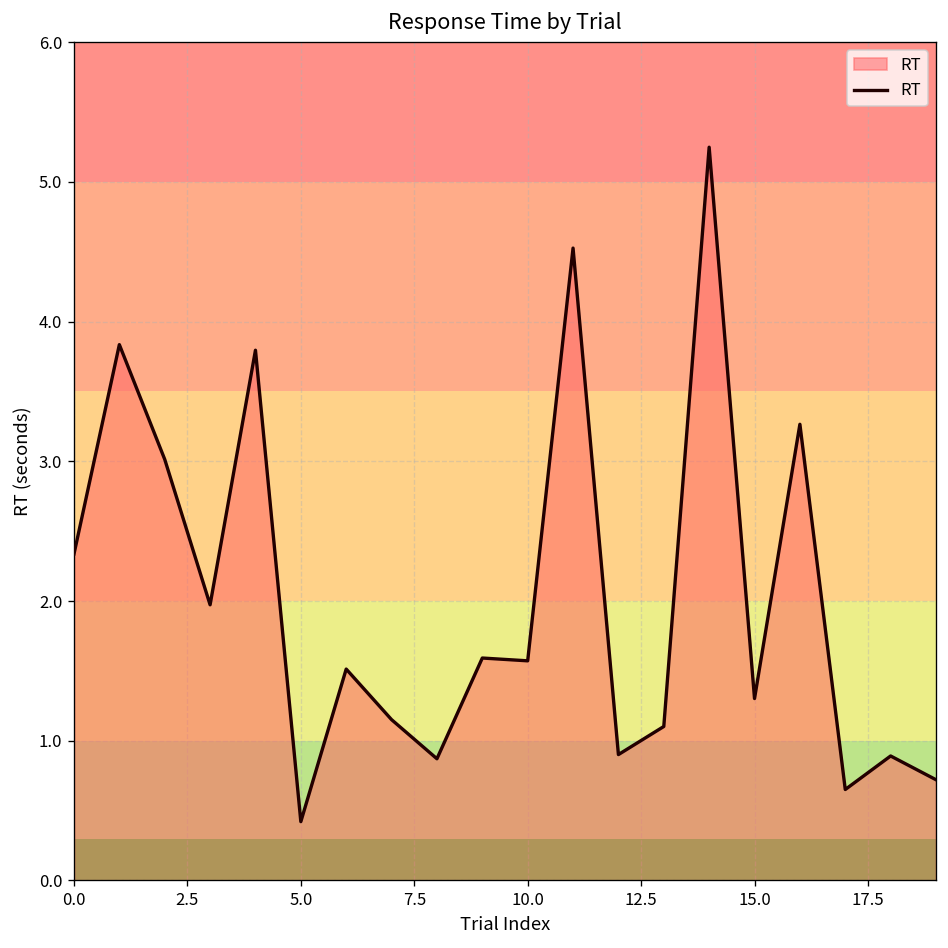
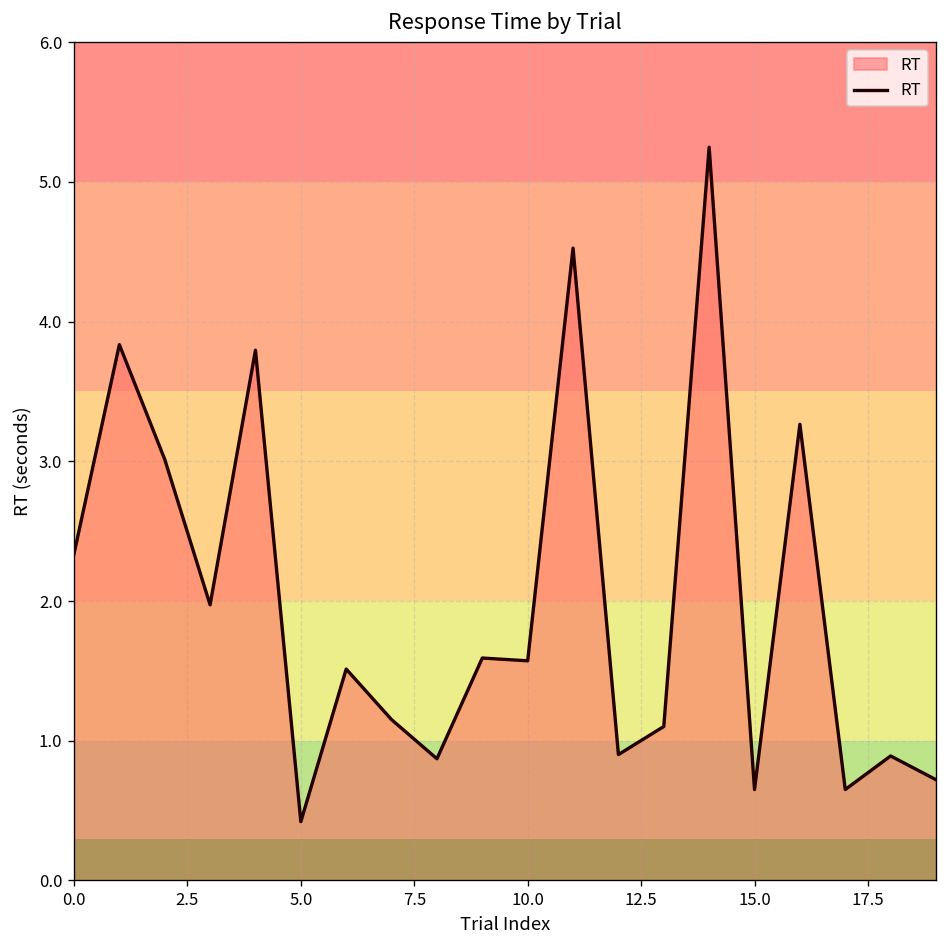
  {
    "0.0": 2.34,
    "5.0": 0.42,
    "10.0": 1.57,
-   "15.0": 1.30
+   "15.0": 0.65
  }
